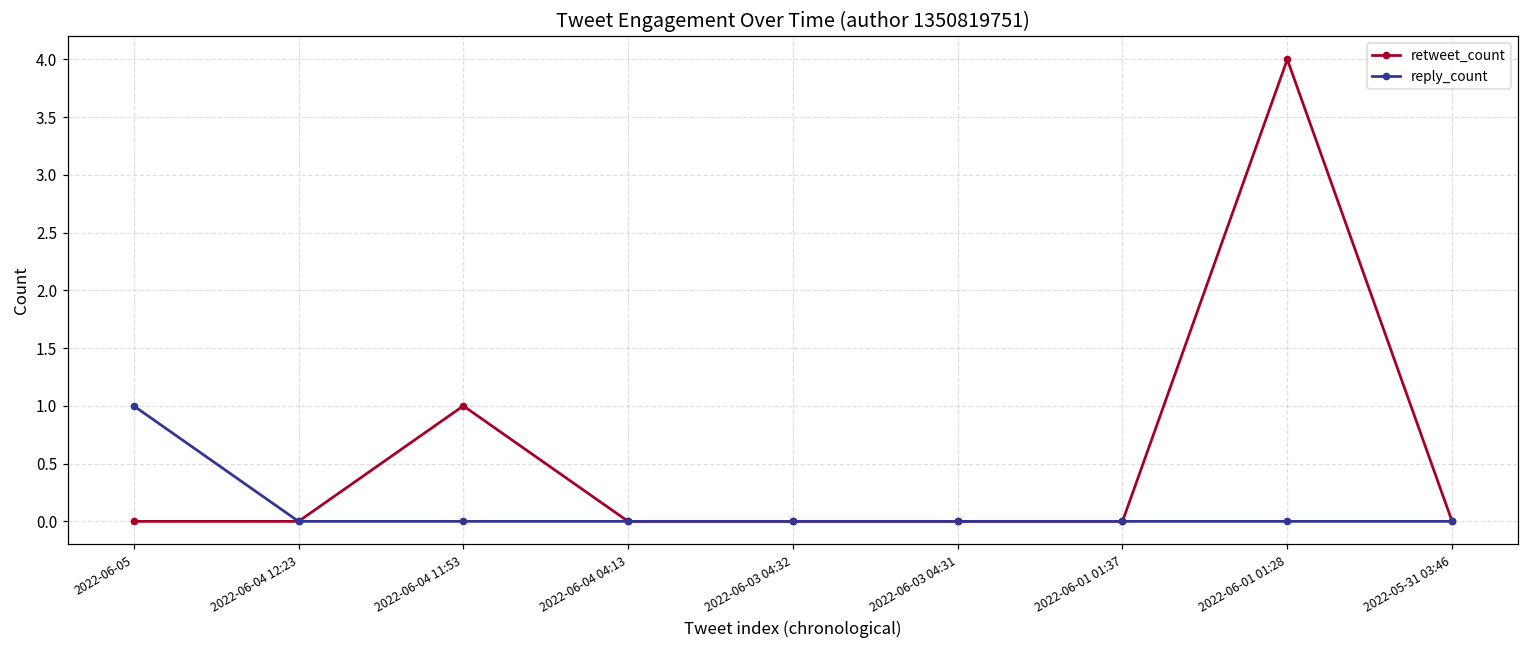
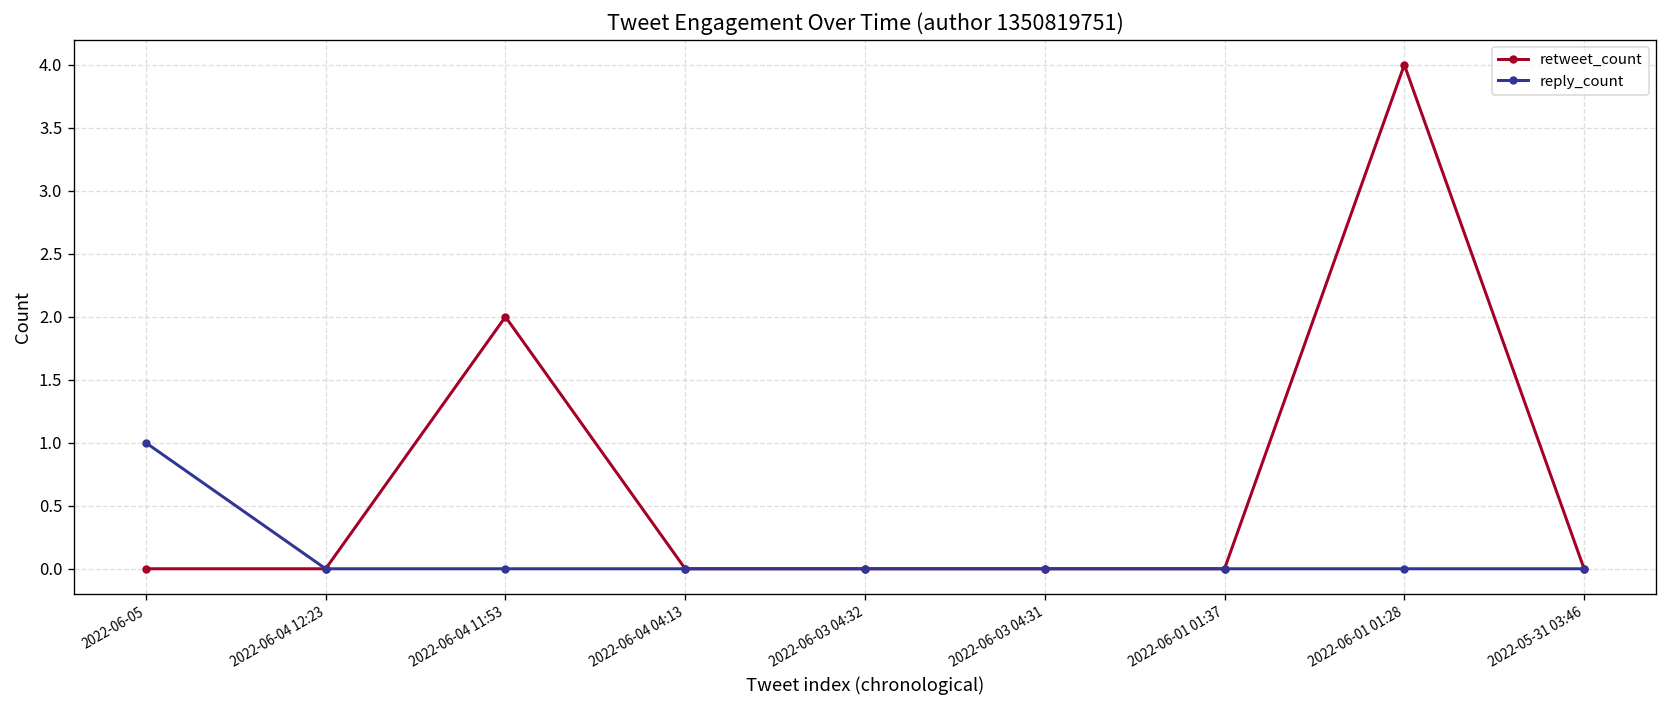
  {
    "retweet_count": {
      "2022-06-05": 0,
-     "2022-06-04 11:53": 1,
+     "2022-06-04 11:53": 2,
      "2022-06-01 01:28": 4
    },
    "reply_count": {
      "2022-06-05": 1,
      "2022-06-04 11:53": 0,
      "2022-06-01 01:28": 0
    }
  }
